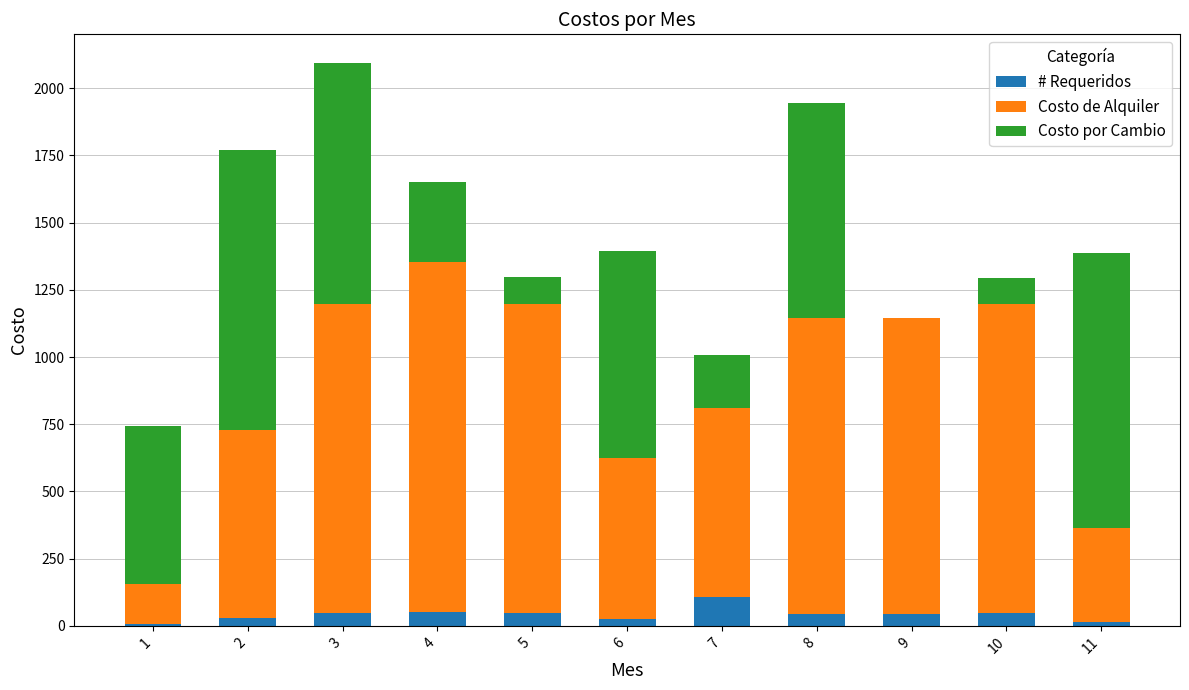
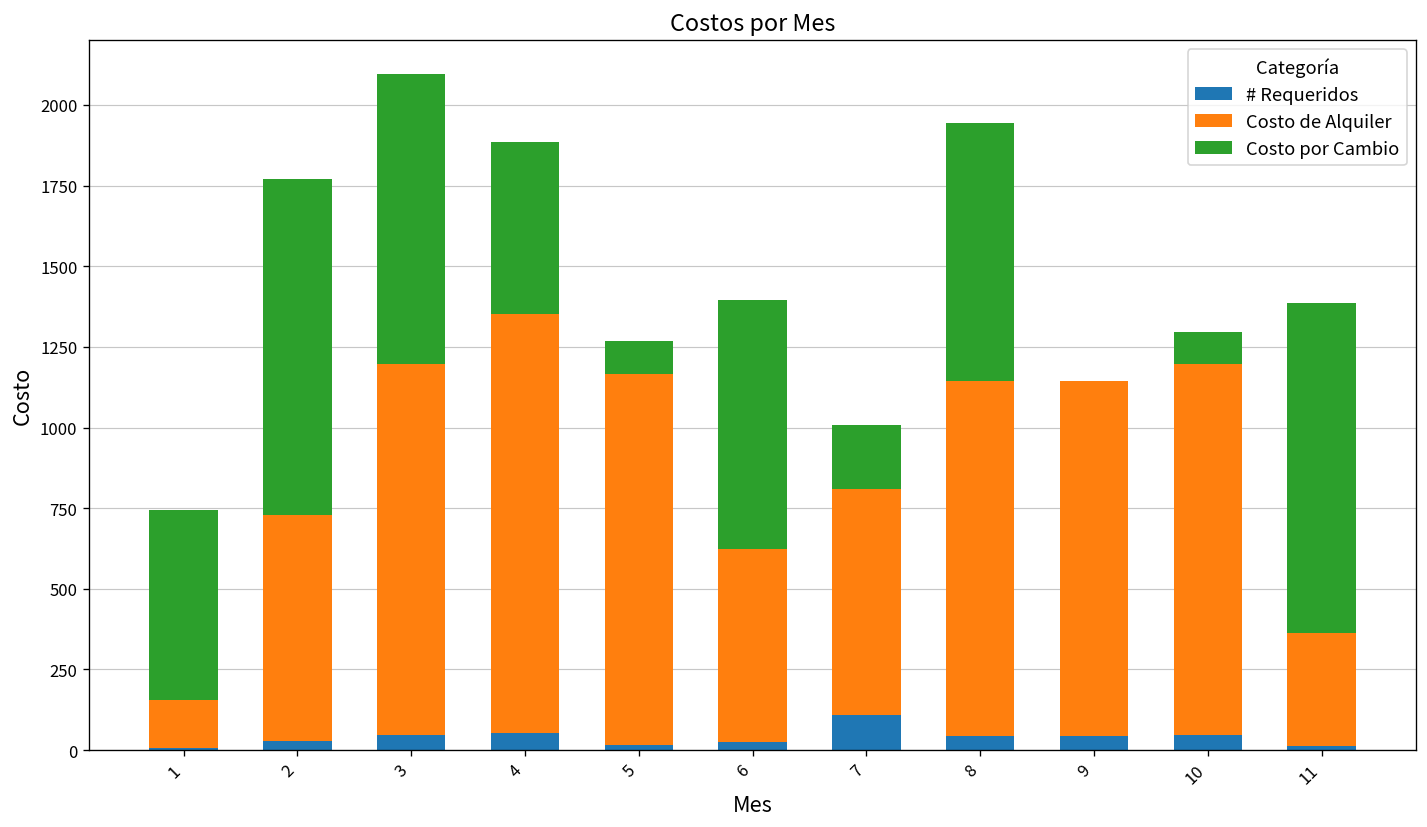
  {
    "# Requeridos": {
      "2": 30,
      "3": 50,
      "4": 50,
-     "5": 50,
+     "5": 20,
      "6": 20,
      "7": 110,
      "8": 40,
      "9": 40,
      "10": 50,
      "11": 10
    },
    "Costo de Alquiler": {
      "1": 150,
      "2": 700,
      "3": 1150,
      "4": 1300,
      "5": 1150,
      "6": 600,
      "7": 700,
      "8": 1100,
      "9": 1100,
      "10": 1150,
      "11": 350
    },
    "Costo por Cambio": {
      "1": 590,
      "2": 1040,
      "3": 900,
-     "4": 300,
+     "4": 530,
      "5": 100,
      "6": 770,
      "7": 200,
      "8": 800,
      "9": 0,
      "10": 100,
      "11": 1020
    }
  }
